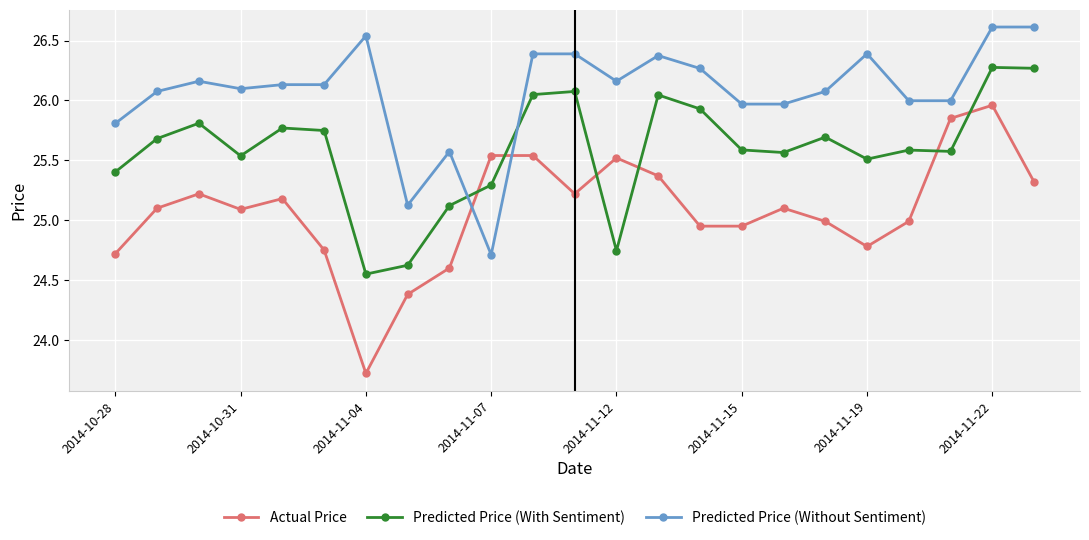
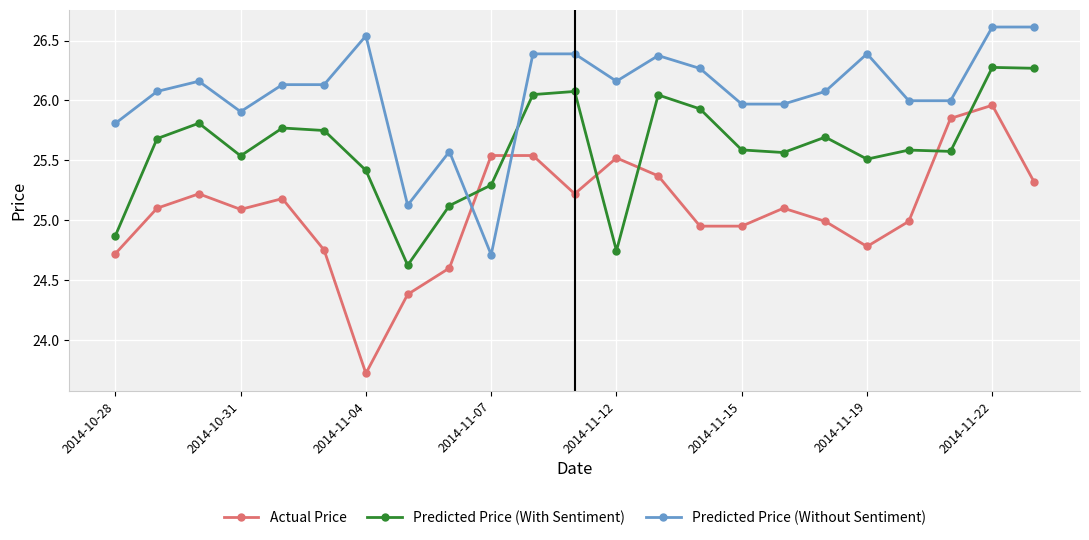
  {
    "Actual Price": {
      "2014-10-28": 24.72,
      "2014-10-31": 25.09,
      "2014-11-04": 23.72,
      "2014-11-07": 25.54,
      "2014-11-12": 25.52,
      "2014-11-15": 24.95,
      "2014-11-19": 24.78,
      "2014-11-22": 25.96
    },
    "Predicted Price (With Sentiment)": {
-     "2014-10-28": 25.40,
+     "2014-10-28": 24.87,
      "2014-10-31": 25.54,
-     "2014-11-04": 24.55,
+     "2014-11-04": 25.42,
      "2014-11-07": 25.29,
      "2014-11-12": 24.74,
      "2014-11-15": 25.59,
      "2014-11-19": 25.51,
      "2014-11-22": 26.28
    },
    "Predicted Price (Without Sentiment)": {
      "2014-10-28": 25.81,
-     "2014-10-31": 26.10,
+     "2014-10-31": 25.91,
      "2014-11-04": 26.54,
      "2014-11-07": 24.71,
      "2014-11-12": 26.16,
      "2014-11-15": 25.97,
      "2014-11-19": 26.39,
      "2014-11-22": 26.61
    }
  }
